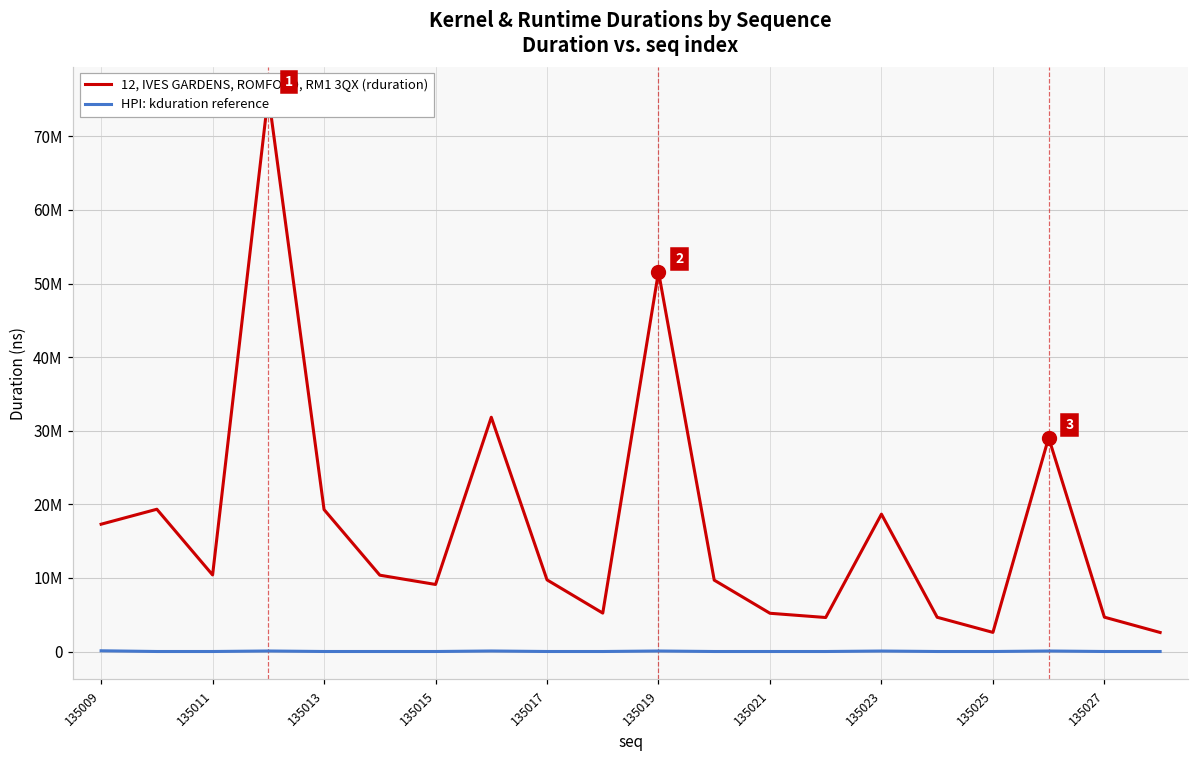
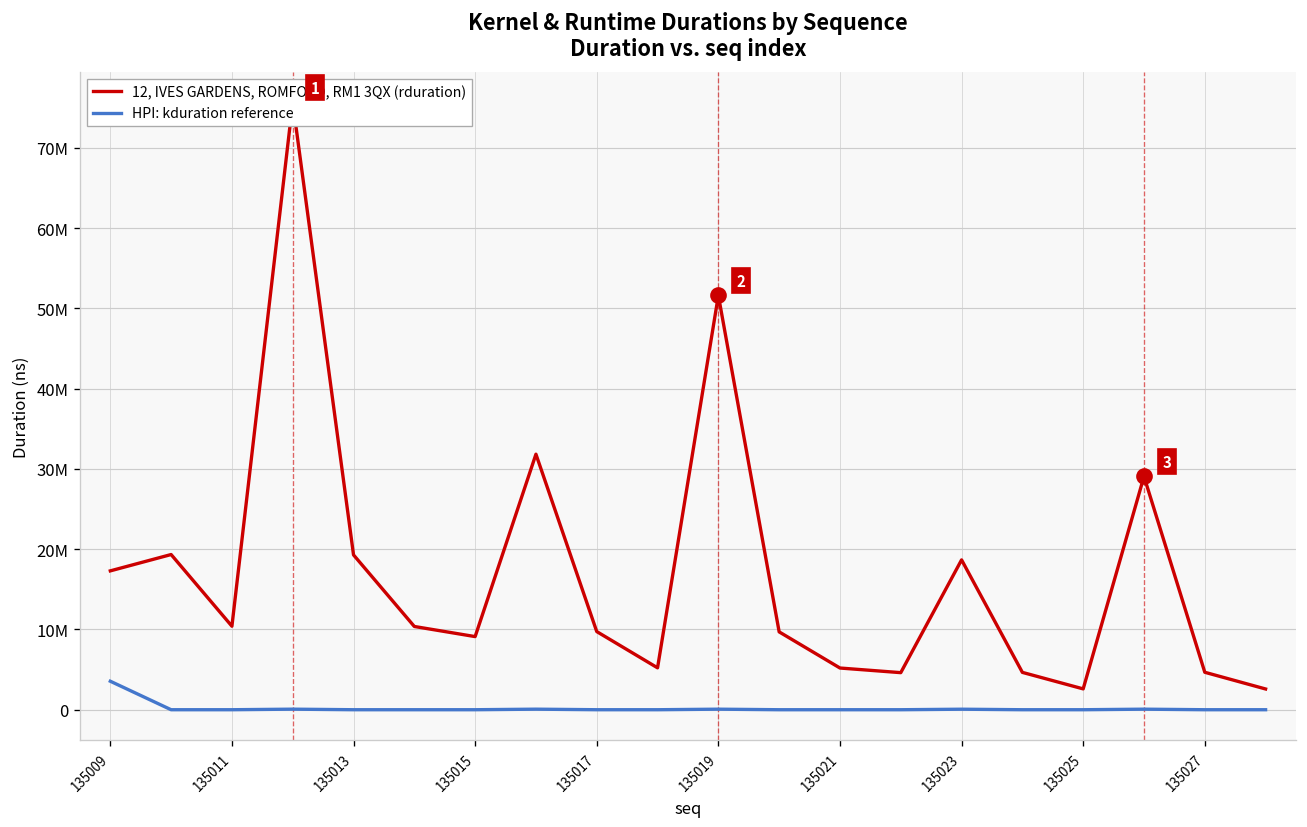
  {
    "HPI: kduration reference": {
-     "135009": 0,
+     "135009": 4000000,
      "135011": 0,
      "135013": 0,
      "135015": 0,
      "135017": 0,
      "135019": 0,
      "135021": 0,
      "135023": 0,
      "135025": 0,
      "135027": 0
    }
  }
